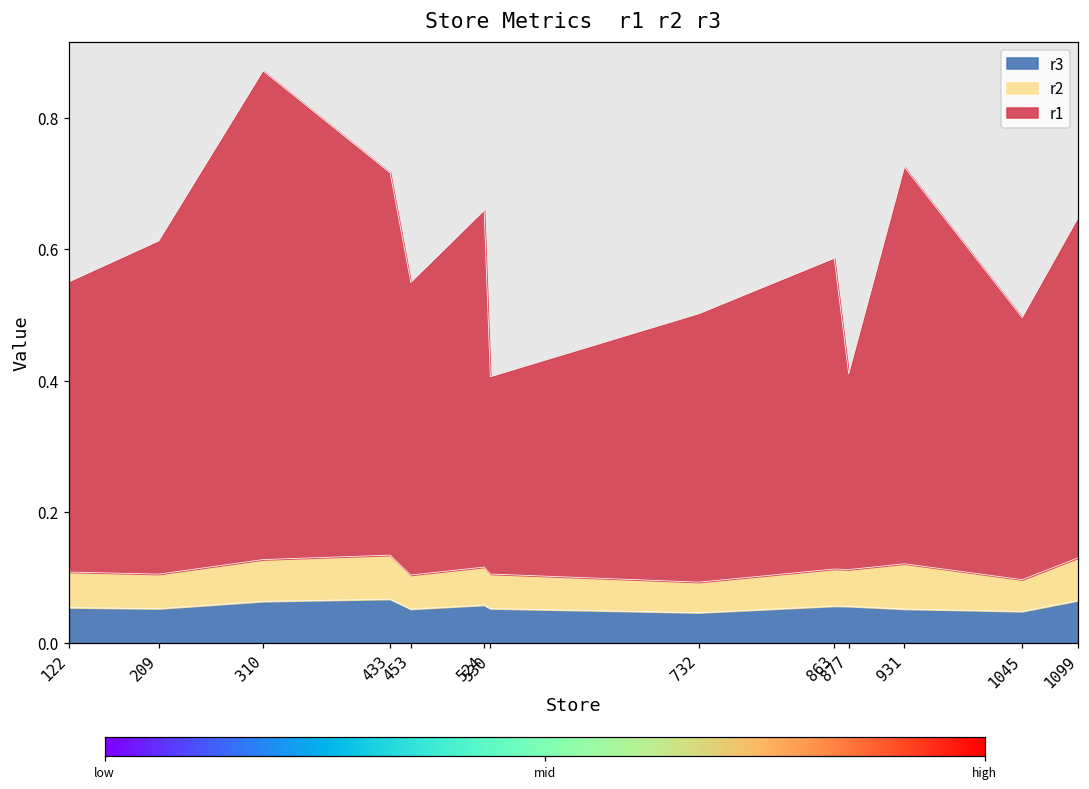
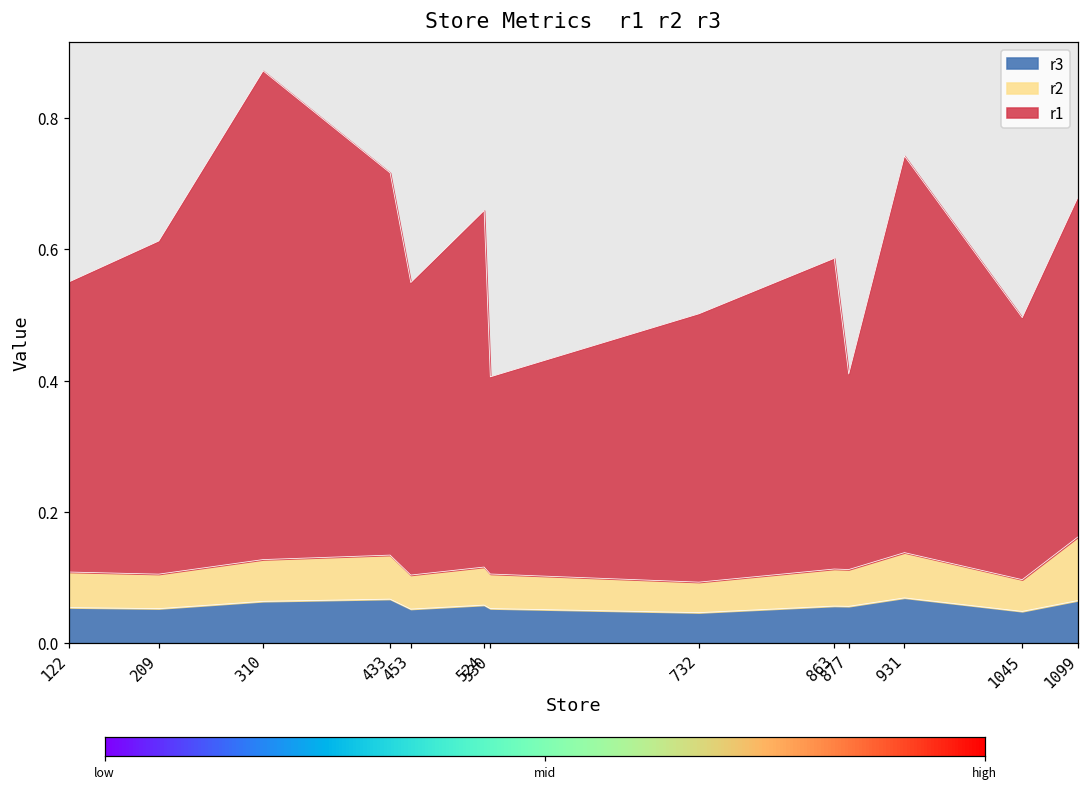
  {
    "r3": {
      "122": 0.05,
      "209": 0.05,
      "310": 0.06,
      "433": 0.07,
      "453": 0.05,
      "524": 0.06,
      "530": 0.05,
      "732": 0.05,
      "863": 0.06,
      "877": 0.06,
-     "931": 0.05,
+     "931": 0.07,
      "1045": 0.05,
      "1099": 0.07
    },
    "r2": {
      "122": 0.05,
      "209": 0.05,
      "310": 0.06,
      "433": 0.07,
      "453": 0.05,
      "524": 0.06,
      "530": 0.05,
      "732": 0.05,
      "863": 0.06,
      "877": 0.06,
      "931": 0.07,
      "1045": 0.05,
-     "1099": 0.07
+     "1099": 0.10
    },
    "r1": {
      "122": 0.44,
      "209": 0.51,
      "310": 0.74,
      "433": 0.58,
      "453": 0.45,
      "524": 0.54,
      "530": 0.30,
      "732": 0.41,
      "863": 0.47,
      "877": 0.30,
      "931": 0.60,
      "1045": 0.40,
      "1099": 0.52
    }
  }
